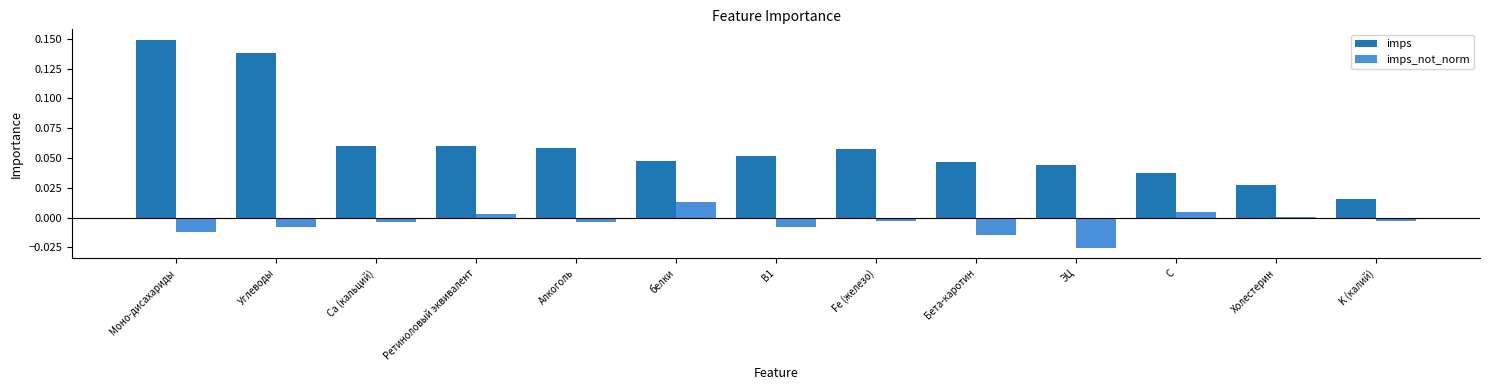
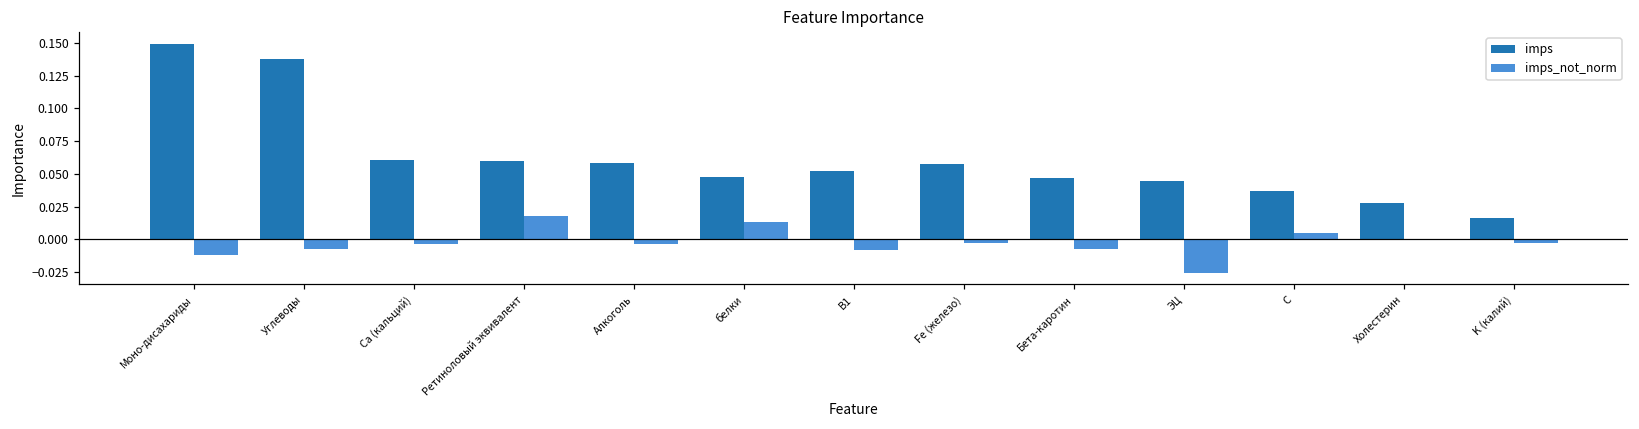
  {
    "imps": {
      "Моно-дисахариды": 0.149,
      "Углеводы": 0.138,
      "Ca (кальций)": 0.060,
      "Ретиноловый эквивалент": 0.060,
      "Алкоголь": 0.059,
      "белки": 0.048,
      "B1": 0.052,
      "Fe (железо)": 0.057,
      "Бета-каротин": 0.047,
      "ЭЦ": 0.044,
      "C": 0.037,
      "Холестерин": 0.028,
      "K (калий)": 0.016
    },
    "imps_not_norm": {
      "Моно-дисахариды": -0.012,
      "Углеводы": -0.008,
      "Ca (кальций)": -0.004,
-     "Ретиноловый эквивалент": 0.003,
+     "Ретиноловый эквивалент": 0.018,
      "Алкоголь": -0.004,
      "белки": 0.013,
      "B1": -0.008,
      "Fe (железо)": -0.002,
-     "Бета-каротин": -0.014,
+     "Бета-каротин": -0.007,
      "ЭЦ": -0.025,
      "C": 0.005,
      "K (калий)": -0.003
    }
  }
